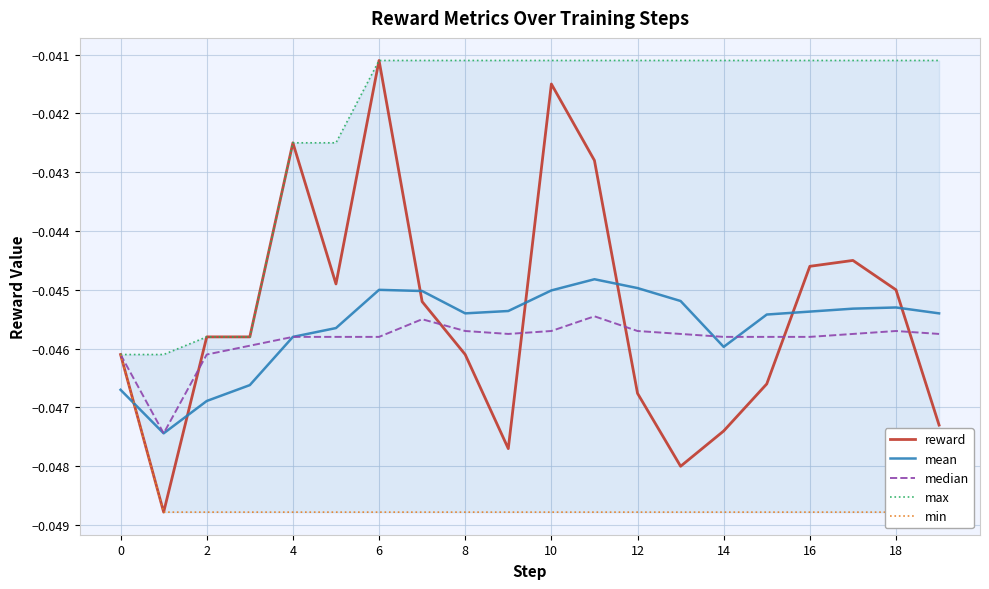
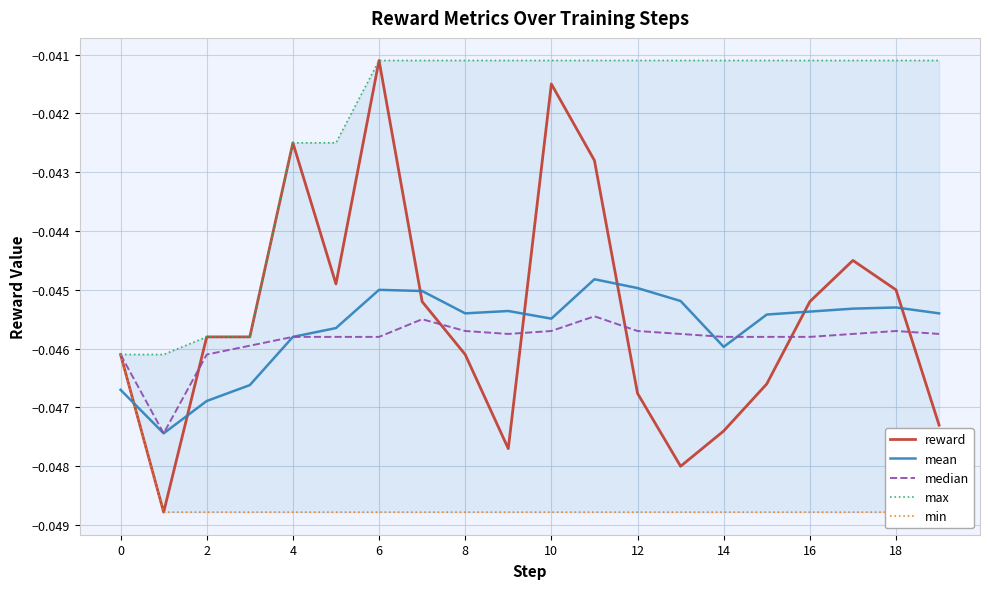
  {
    "reward": {
      "8": -0.0461,
      "10": -0.0415,
      "12": -0.0468,
      "14": -0.0474,
-     "16": -0.0446,
+     "16": -0.0452,
      "18": -0.0450
    },
    "mean": {
      "0": -0.0467,
      "2": -0.0469,
      "6": -0.0450,
      "8": -0.0454,
-     "10": -0.0450,
+     "10": -0.0455,
      "12": -0.0450,
      "14": -0.0460,
      "16": -0.0454,
      "18": -0.0453
    },
    "median": {
      "2": -0.0461,
      "6": -0.0458,
      "8": -0.0457,
      "10": -0.0457,
      "12": -0.0457,
      "14": -0.0458,
      "16": -0.0458,
      "18": -0.0457
    },
    "max": {
      "8": -0.0411,
      "10": -0.0411,
      "12": -0.0411,
      "14": -0.0411,
      "16": -0.0411,
      "18": -0.0411
    },
    "min": {
      "2": -0.0488,
      "4": -0.0488,
      "6": -0.0488,
      "8": -0.0488,
      "10": -0.0488,
      "12": -0.0488,
      "14": -0.0488,
      "16": -0.0488
    }
  }
